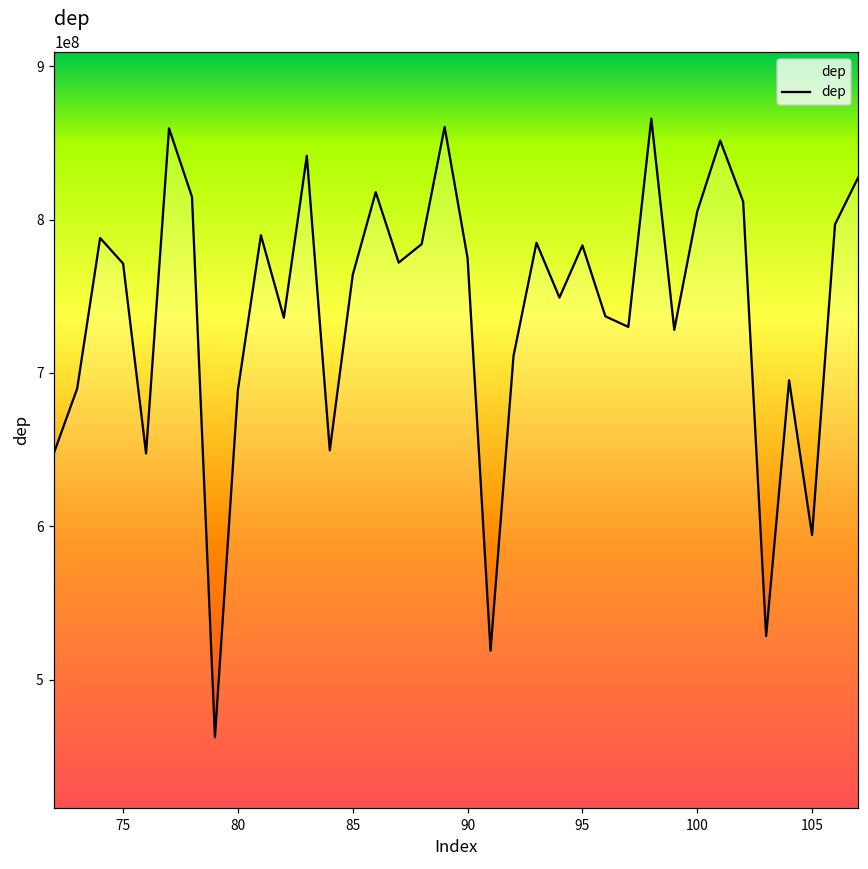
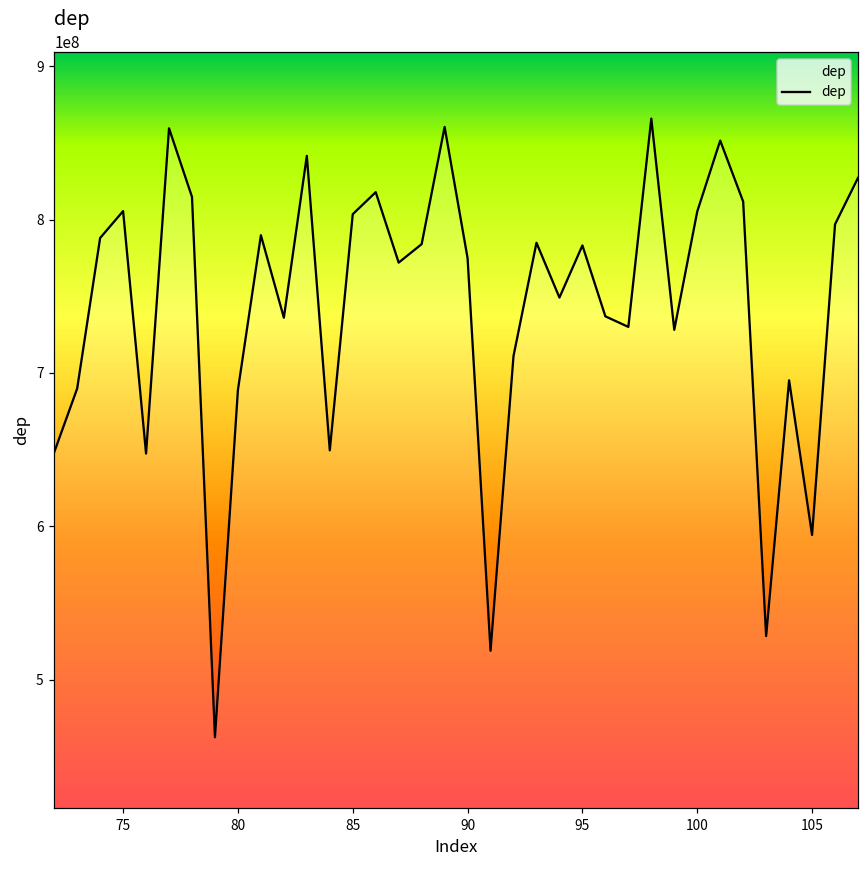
  {
-   "75": 771000000,
+   "75": 805000000,
    "80": 689000000,
-   "85": 764000000,
+   "85": 803000000,
    "90": 775000000,
    "95": 783000000,
    "100": 805000000,
    "105": 594000000
  }
